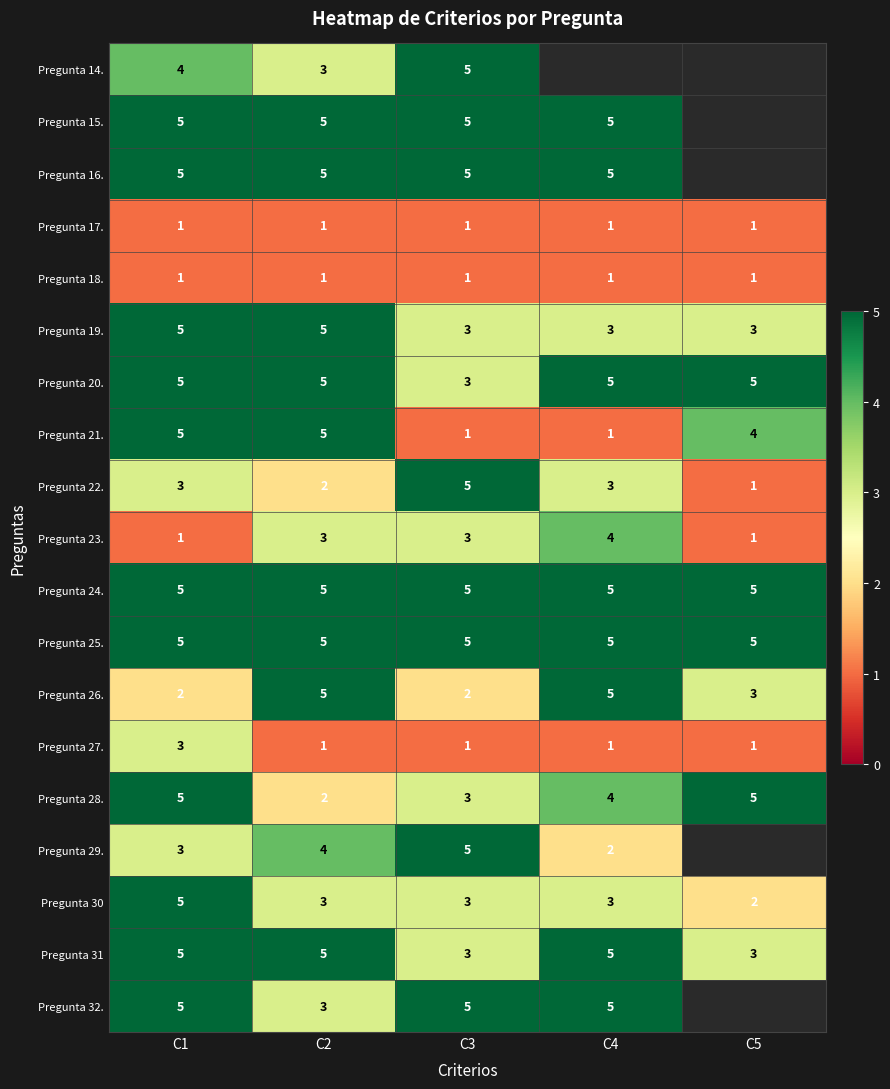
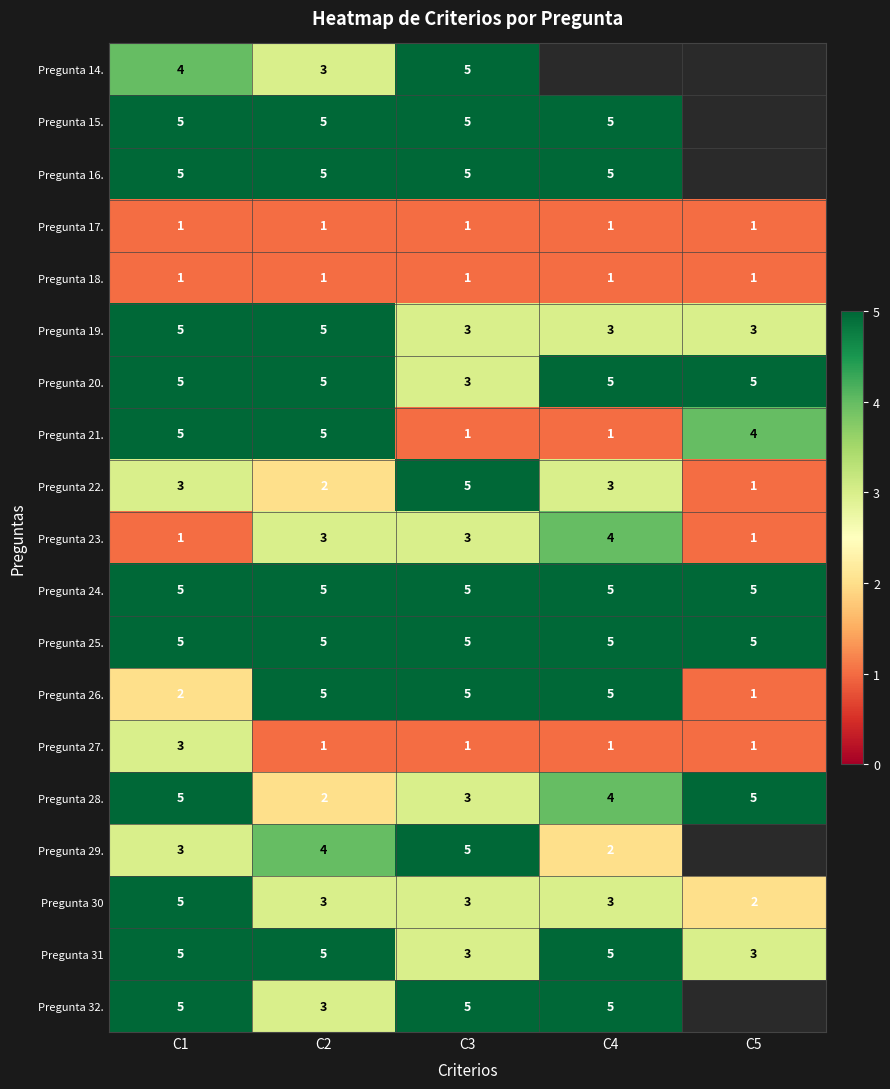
  {
    "Pregunta 14.": {
      "C1": 4,
      "C2": 3,
      "C3": 5
    },
    "Pregunta 15.": {
      "C1": 5,
      "C2": 5,
      "C3": 5,
      "C4": 5
    },
    "Pregunta 16.": {
      "C1": 5,
      "C2": 5,
      "C3": 5,
      "C4": 5
    },
    "Pregunta 17.": {
      "C1": 1,
      "C2": 1,
      "C3": 1,
      "C4": 1,
      "C5": 1
    },
    "Pregunta 18.": {
      "C1": 1,
      "C2": 1,
      "C3": 1,
      "C4": 1,
      "C5": 1
    },
    "Pregunta 19.": {
      "C1": 5,
      "C2": 5,
      "C3": 3,
      "C4": 3,
      "C5": 3
    },
    "Pregunta 20.": {
      "C1": 5,
      "C2": 5,
      "C3": 3,
      "C4": 5,
      "C5": 5
    },
    "Pregunta 21.": {
      "C1": 5,
      "C2": 5,
      "C3": 1,
      "C4": 1,
      "C5": 4
    },
    "Pregunta 22.": {
      "C1": 3,
      "C2": 2,
      "C3": 5,
      "C4": 3,
      "C5": 1
    },
    "Pregunta 23.": {
      "C1": 1,
      "C2": 3,
      "C3": 3,
      "C4": 4,
      "C5": 1
    },
    "Pregunta 24.": {
      "C1": 5,
      "C2": 5,
      "C3": 5,
      "C4": 5,
      "C5": 5
    },
    "Pregunta 25.": {
      "C1": 5,
      "C2": 5,
      "C3": 5,
      "C4": 5,
      "C5": 5
    },
    "Pregunta 26.": {
      "C1": 2,
      "C2": 5,
-     "C3": 2,
+     "C3": 5,
      "C4": 5,
-     "C5": 3
+     "C5": 1
    },
    "Pregunta 27.": {
      "C1": 3,
      "C2": 1,
      "C3": 1,
      "C4": 1,
      "C5": 1
    },
    "Pregunta 28.": {
      "C1": 5,
      "C2": 2,
      "C3": 3,
      "C4": 4,
      "C5": 5
    },
    "Pregunta 29.": {
      "C1": 3,
      "C2": 4,
      "C3": 5,
      "C4": 2
    },
    "Pregunta 30": {
      "C1": 5,
      "C2": 3,
      "C3": 3,
      "C4": 3,
      "C5": 2
    },
    "Pregunta 31": {
      "C1": 5,
      "C2": 5,
      "C3": 3,
      "C4": 5,
      "C5": 3
    },
    "Pregunta 32.": {
      "C1": 5,
      "C2": 3,
      "C3": 5,
      "C4": 5
    }
  }
